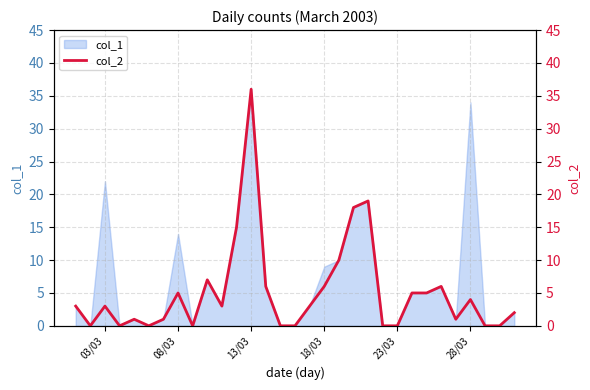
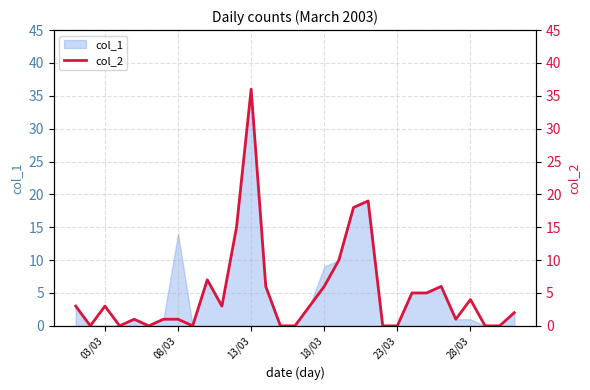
  {
    "col_1": {
-     "03/03": 22,
+     "03/03": 0,
      "08/03": 14,
      "13/03": 36,
      "18/03": 9,
      "23/03": 0,
-     "28/03": 34
+     "28/03": 1
    },
    "col_2": {
      "03/03": 3,
-     "08/03": 5,
+     "08/03": 1,
      "13/03": 36,
      "18/03": 6,
      "23/03": 0,
      "28/03": 4
    }
  }
